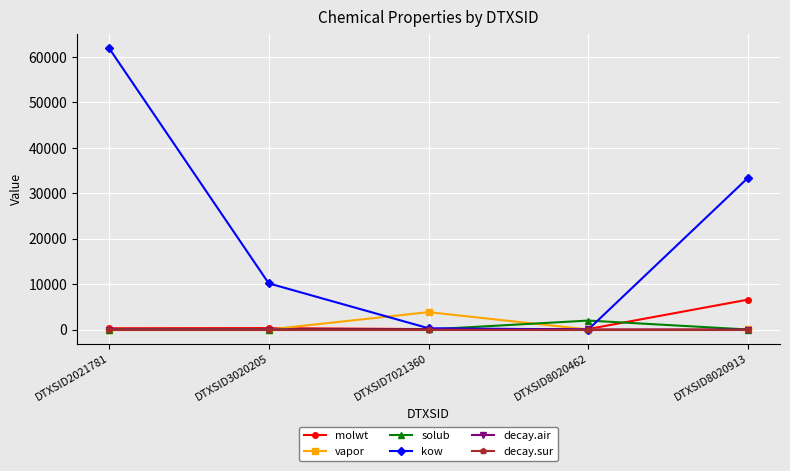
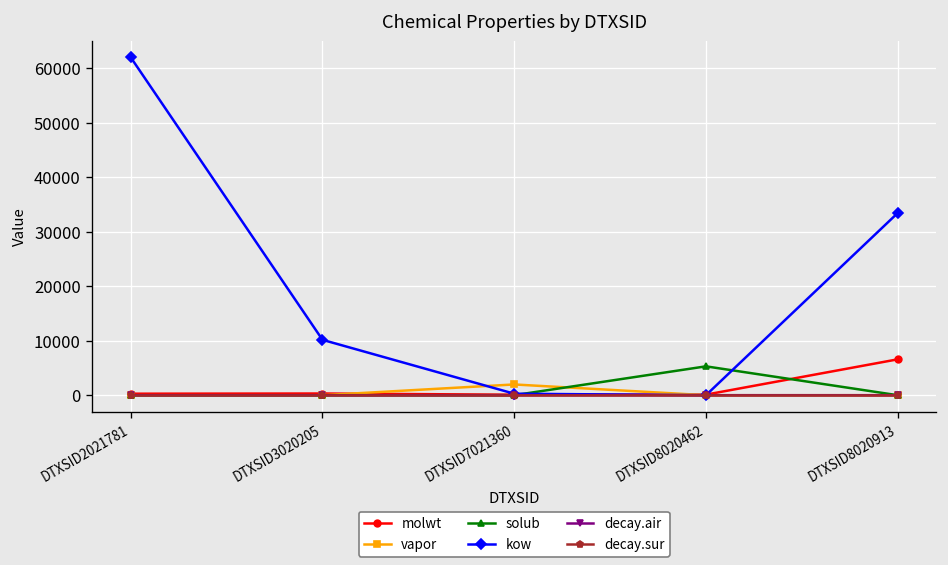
  {
    "molwt": {
      "DTXSID8020913": 7000
    },
    "vapor": {
-     "DTXSID7021360": 4000
+     "DTXSID7021360": 2000
    },
    "solub": {
-     "DTXSID8020462": 2000
+     "DTXSID8020462": 5000
    },
    "kow": {
      "DTXSID2021781": 62000,
      "DTXSID3020205": 10000,
      "DTXSID8020913": 33000
    }
  }
